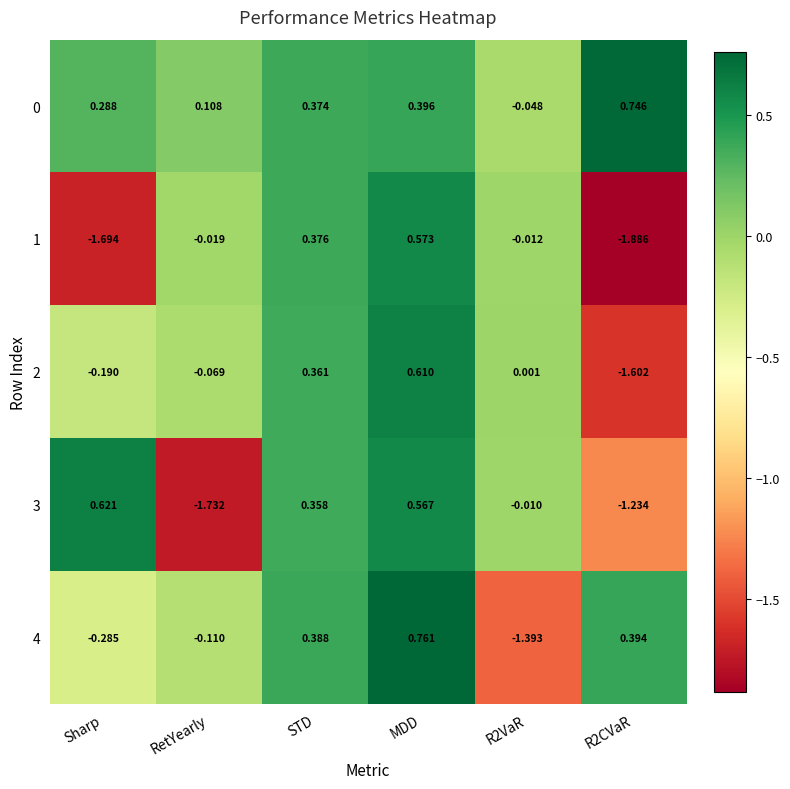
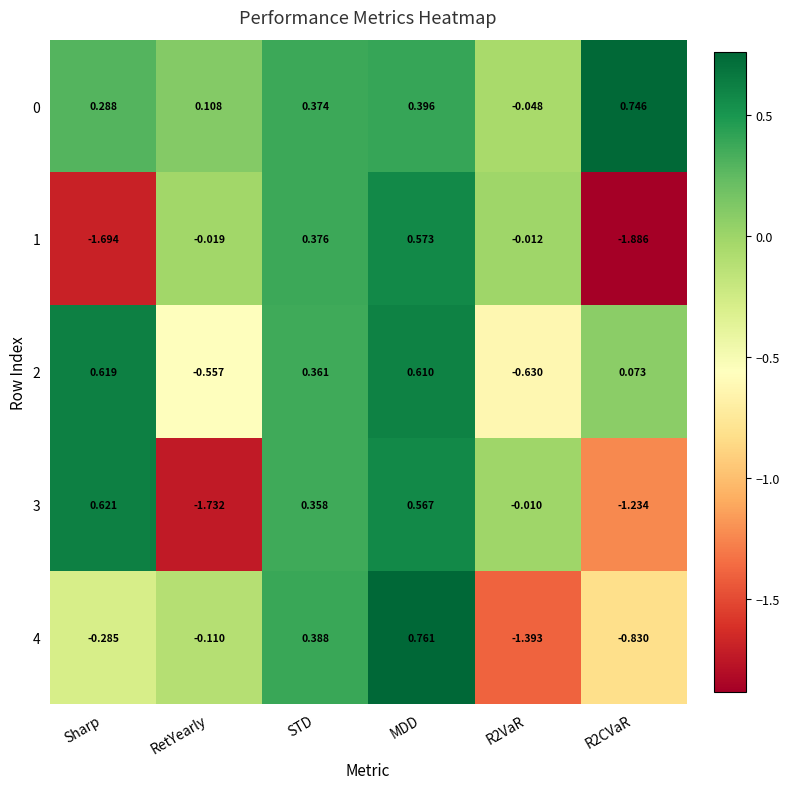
  {
    "0": {
      "Sharp": 0.288,
      "RetYearly": 0.108,
      "STD": 0.374,
      "MDD": 0.396,
      "R2VaR": -0.048,
      "R2CVaR": 0.746
    },
    "1": {
      "Sharp": -1.694,
      "RetYearly": -0.019,
      "STD": 0.376,
      "MDD": 0.573,
      "R2VaR": -0.012,
      "R2CVaR": -1.886
    },
    "2": {
-     "Sharp": -0.190,
-     "RetYearly": -0.069,
+     "Sharp": 0.619,
+     "RetYearly": -0.557,
      "STD": 0.361,
      "MDD": 0.610,
-     "R2VaR": 0.001,
-     "R2CVaR": -1.602
+     "R2VaR": -0.630,
+     "R2CVaR": 0.073
    },
    "3": {
      "Sharp": 0.621,
      "RetYearly": -1.732,
      "STD": 0.358,
      "MDD": 0.567,
      "R2VaR": -0.010,
      "R2CVaR": -1.234
    },
    "4": {
      "Sharp": -0.285,
      "RetYearly": -0.110,
      "STD": 0.388,
      "MDD": 0.761,
      "R2VaR": -1.393,
-     "R2CVaR": 0.394
+     "R2CVaR": -0.830
    }
  }
